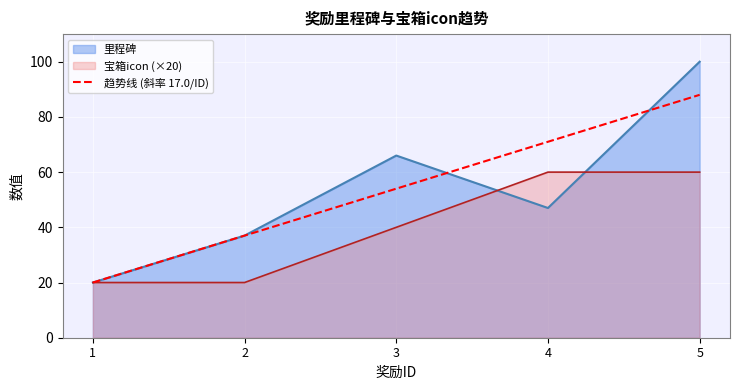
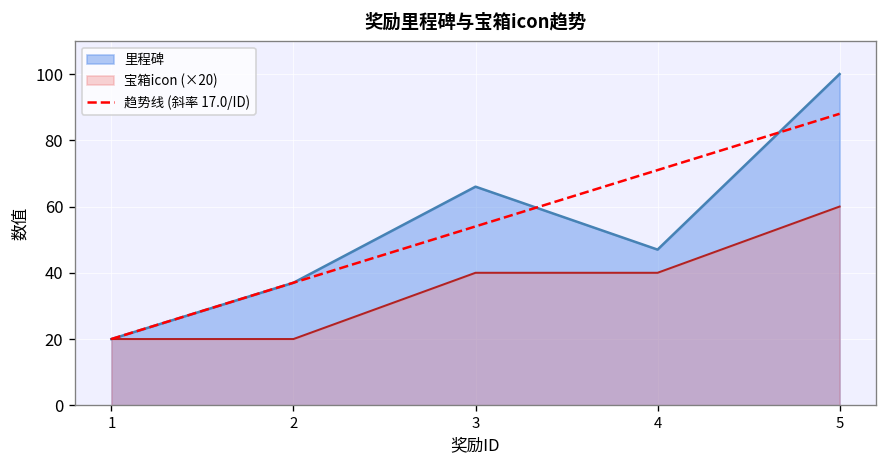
  {
    "里程碑": {
      "3": 66,
      "4": 47,
      "5": 100
    },
    "宝箱icon (×20)": {
      "2": 20,
      "3": 40,
-     "4": 60,
+     "4": 40,
      "5": 60
    },
    "趋势线 (斜率 17.0/ID)": {
      "3": 54,
      "4": 71,
      "5": 88
    }
  }
